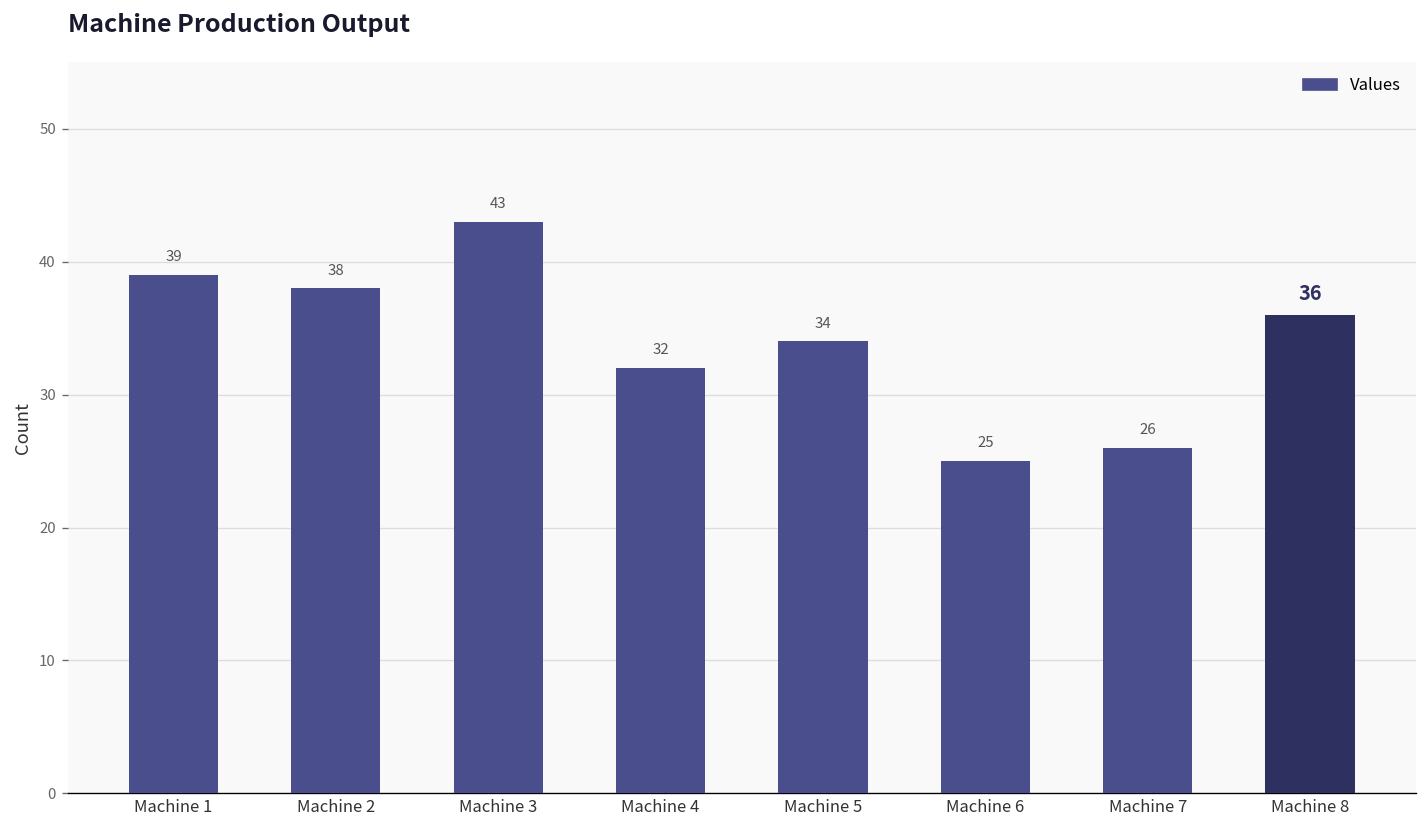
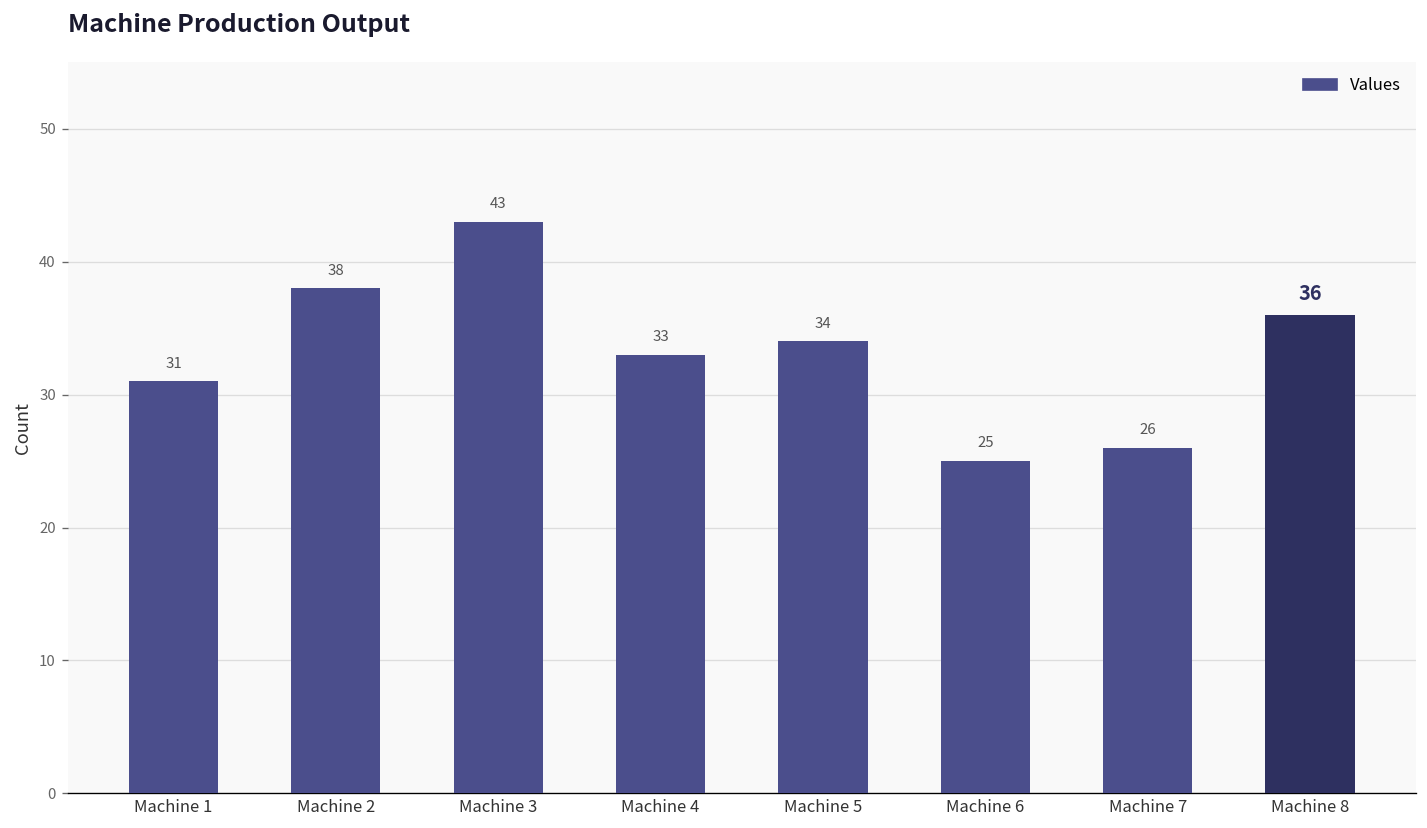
  {
-   "Machine 1": 39,
+   "Machine 1": 31,
    "Machine 2": 38,
    "Machine 3": 43,
-   "Machine 4": 32,
+   "Machine 4": 33,
    "Machine 5": 34,
    "Machine 6": 25,
    "Machine 7": 26,
    "Machine 8": 36
  }
